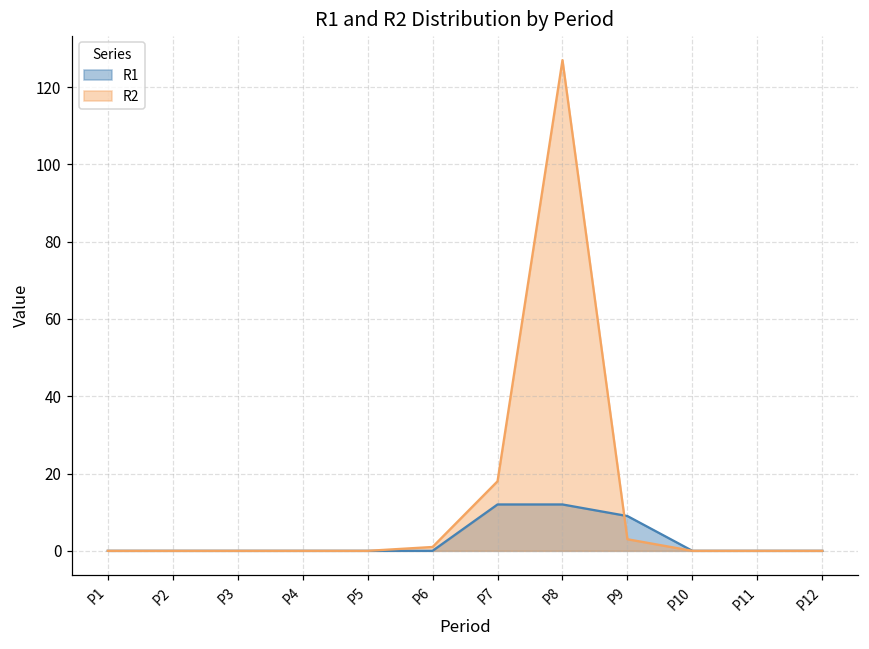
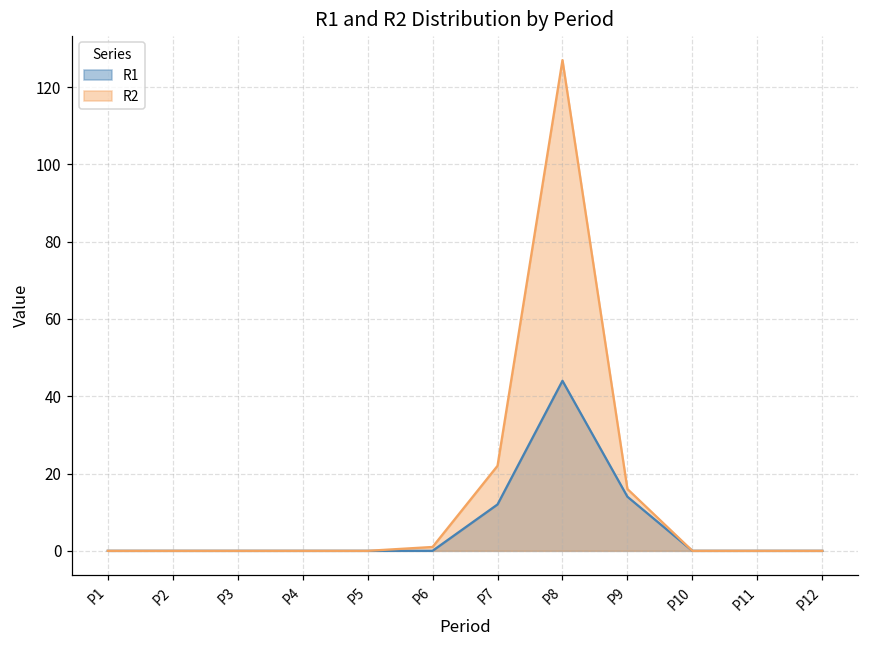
  {
    "R1": {
      "P6": 0,
      "P7": 12,
-     "P8": 12,
-     "P9": 9
+     "P8": 44,
+     "P9": 14
    },
    "R2": {
      "P6": 1,
-     "P7": 18,
+     "P7": 22,
      "P8": 127,
-     "P9": 3
+     "P9": 16
    }
  }
